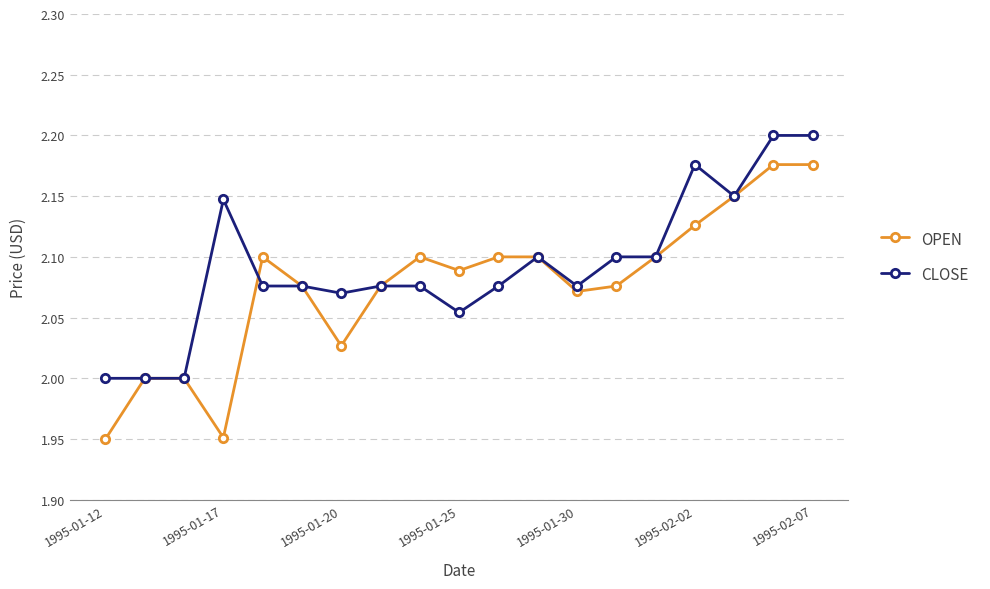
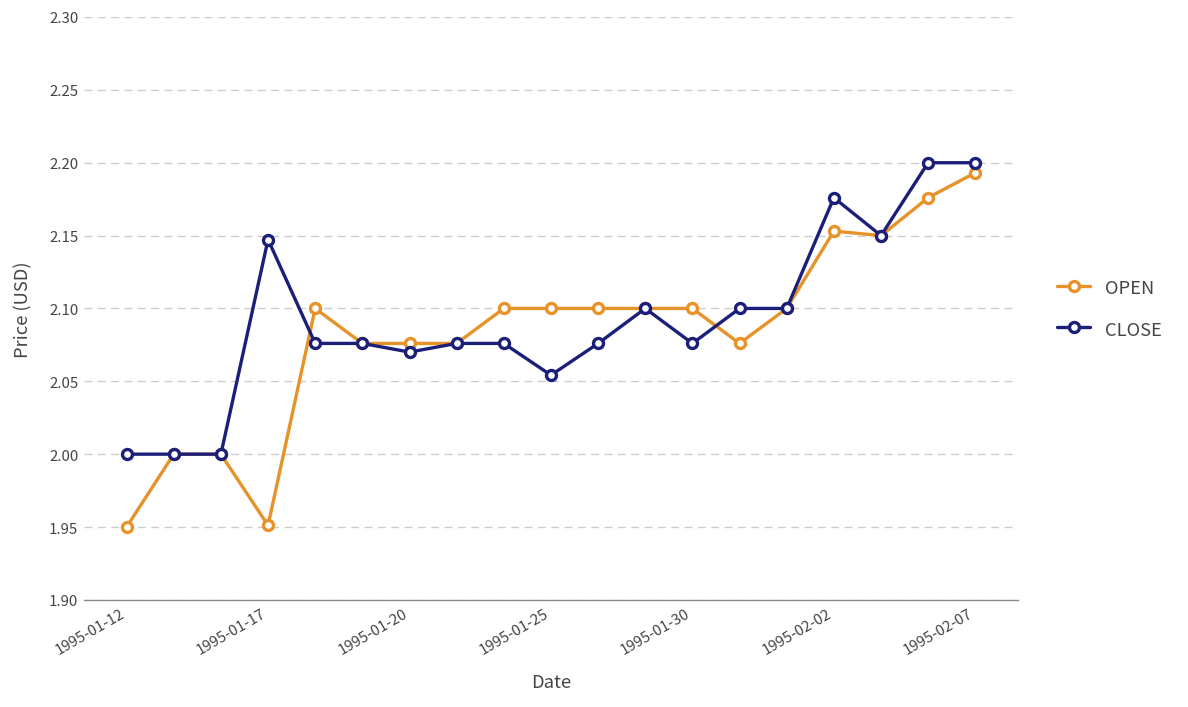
  {
    "OPEN": {
      "1995-01-12": 1.950,
      "1995-01-17": 1.951,
-     "1995-01-20": 2.027,
-     "1995-01-25": 2.089,
-     "1995-01-30": 2.072,
-     "1995-02-02": 2.126,
-     "1995-02-07": 2.176
+     "1995-01-20": 2.076,
+     "1995-01-25": 2.100,
+     "1995-01-30": 2.100,
+     "1995-02-02": 2.153,
+     "1995-02-07": 2.193
    },
    "CLOSE": {
      "1995-01-12": 2.000,
      "1995-01-17": 2.147,
      "1995-01-20": 2.070,
      "1995-01-25": 2.054,
      "1995-01-30": 2.076,
      "1995-02-02": 2.176,
      "1995-02-07": 2.200
    }
  }
